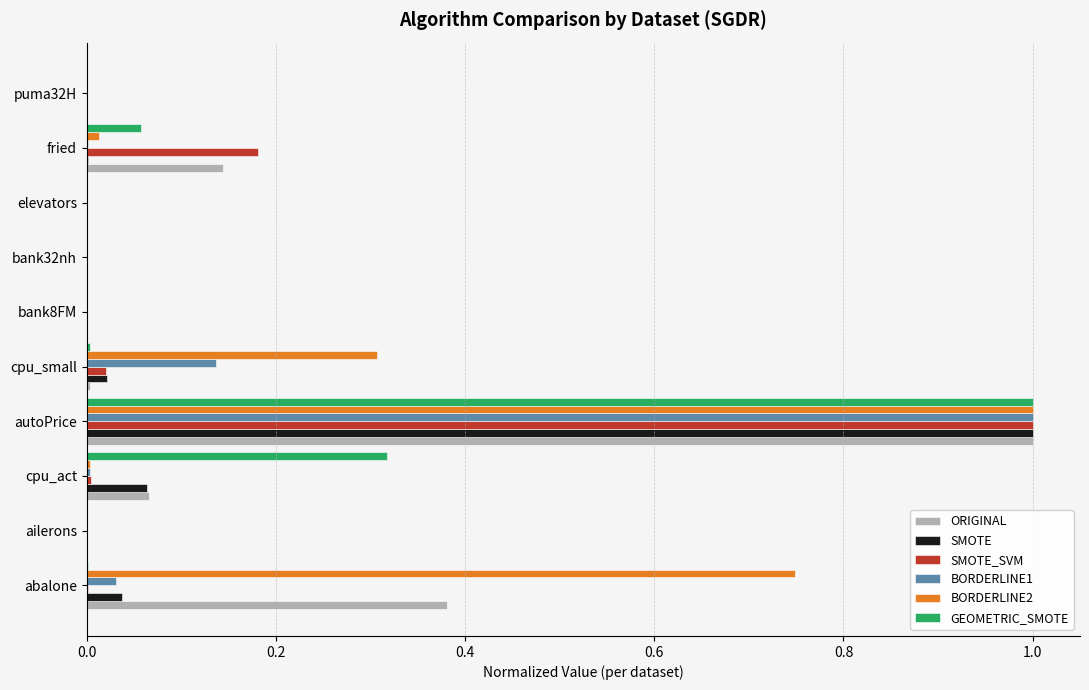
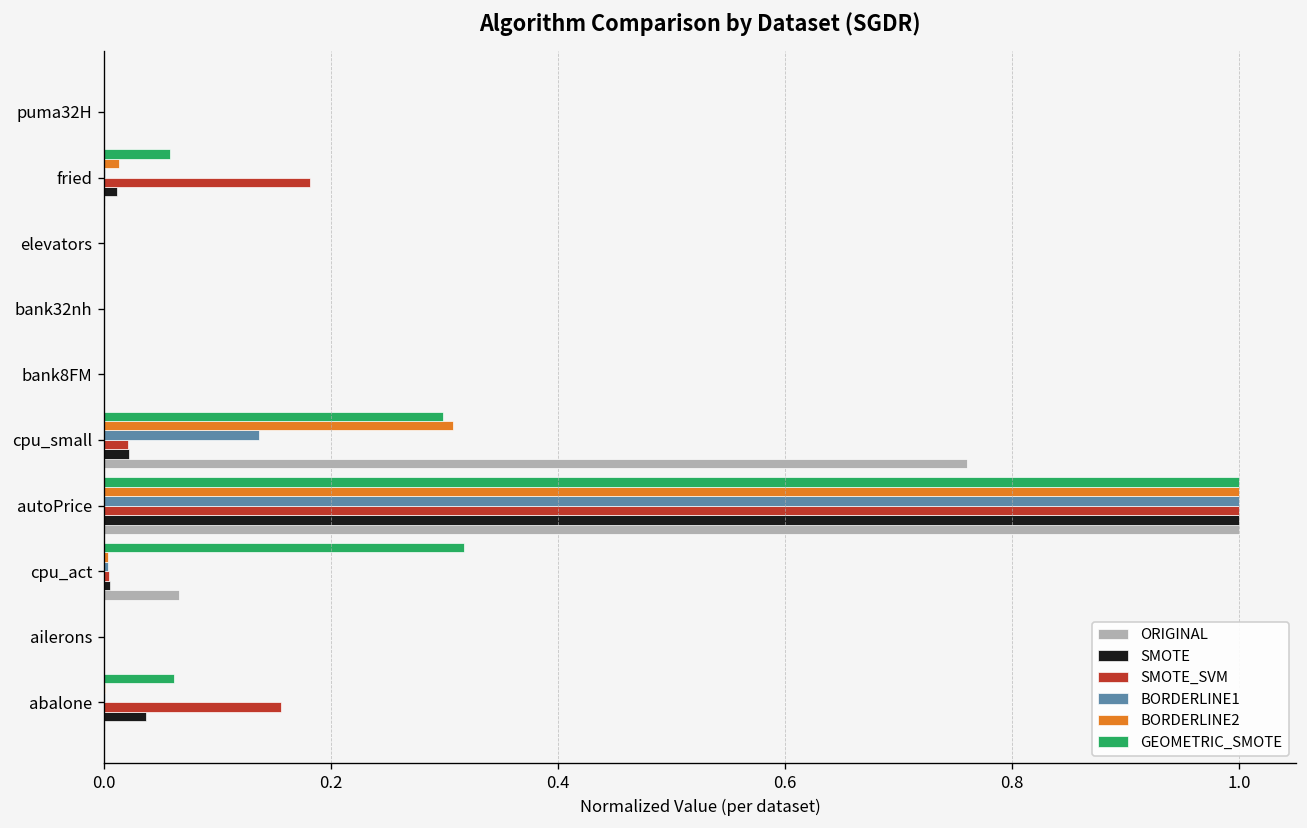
  {
    "ORIGINAL": {
-     "fried": 0.14,
-     "cpu_small": 0.00,
+     "fried": 0.00,
+     "cpu_small": 0.76,
      "autoPrice": 1.00,
      "cpu_act": 0.07,
      "ailerons": 0.00,
-     "abalone": 0.38
+     "abalone": 0.00
    },
    "SMOTE": {
-     "fried": 0.00,
+     "fried": 0.01,
      "cpu_small": 0.02,
      "autoPrice": 1.00,
-     "cpu_act": 0.06,
+     "cpu_act": 0.01,
      "ailerons": 0.00,
      "abalone": 0.04
    },
    "SMOTE_SVM": {
      "fried": 0.18,
      "cpu_small": 0.02,
      "autoPrice": 1.00,
      "cpu_act": 0.00,
      "ailerons": 0.00,
-     "abalone": 0.00
+     "abalone": 0.16
    },
    "BORDERLINE1": {
      "cpu_small": 0.14,
      "autoPrice": 1.00,
      "cpu_act": 0.00,
      "ailerons": 0.00,
-     "abalone": 0.03
+     "abalone": 0.00
    },
    "BORDERLINE2": {
      "fried": 0.01,
      "cpu_small": 0.31,
      "autoPrice": 1.00,
      "cpu_act": 0.00,
      "ailerons": 0.00,
-     "abalone": 0.75
+     "abalone": 0.00
    },
    "GEOMETRIC_SMOTE": {
      "fried": 0.06,
-     "cpu_small": 0.00,
+     "cpu_small": 0.30,
      "autoPrice": 1.00,
      "cpu_act": 0.32,
      "ailerons": 0.00,
-     "abalone": 0.00
+     "abalone": 0.06
    }
  }
